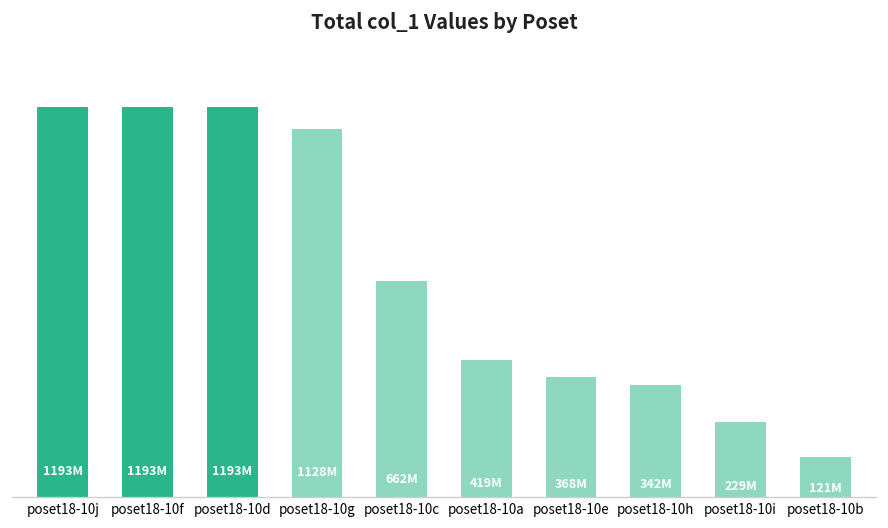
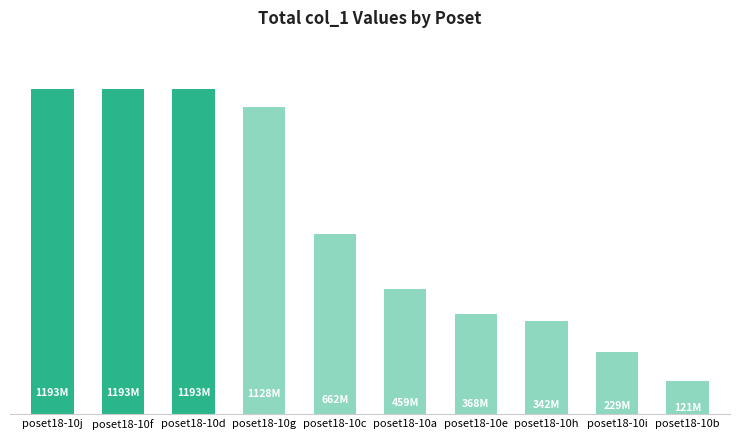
  {
    "poset18-10j": "1193M",
    "poset18-10f": "1193M",
    "poset18-10d": "1193M",
    "poset18-10g": "1128M",
    "poset18-10c": "662M",
-   "poset18-10a": "419M",
+   "poset18-10a": "459M",
    "poset18-10e": "368M",
    "poset18-10h": "342M",
    "poset18-10i": "229M",
    "poset18-10b": "121M"
  }
